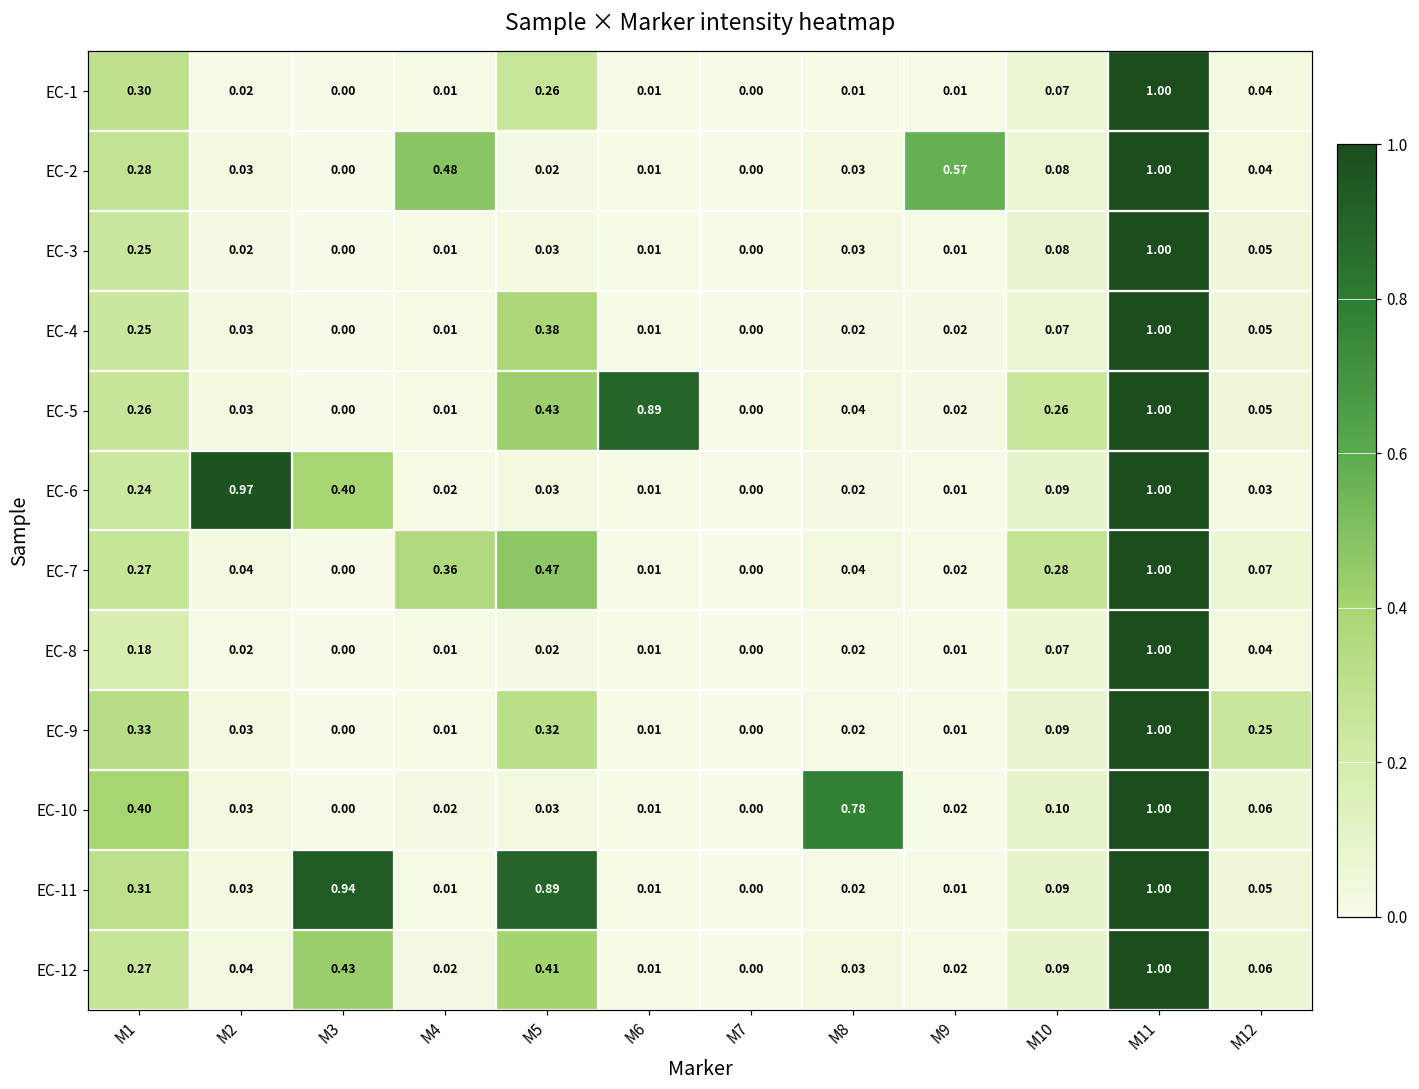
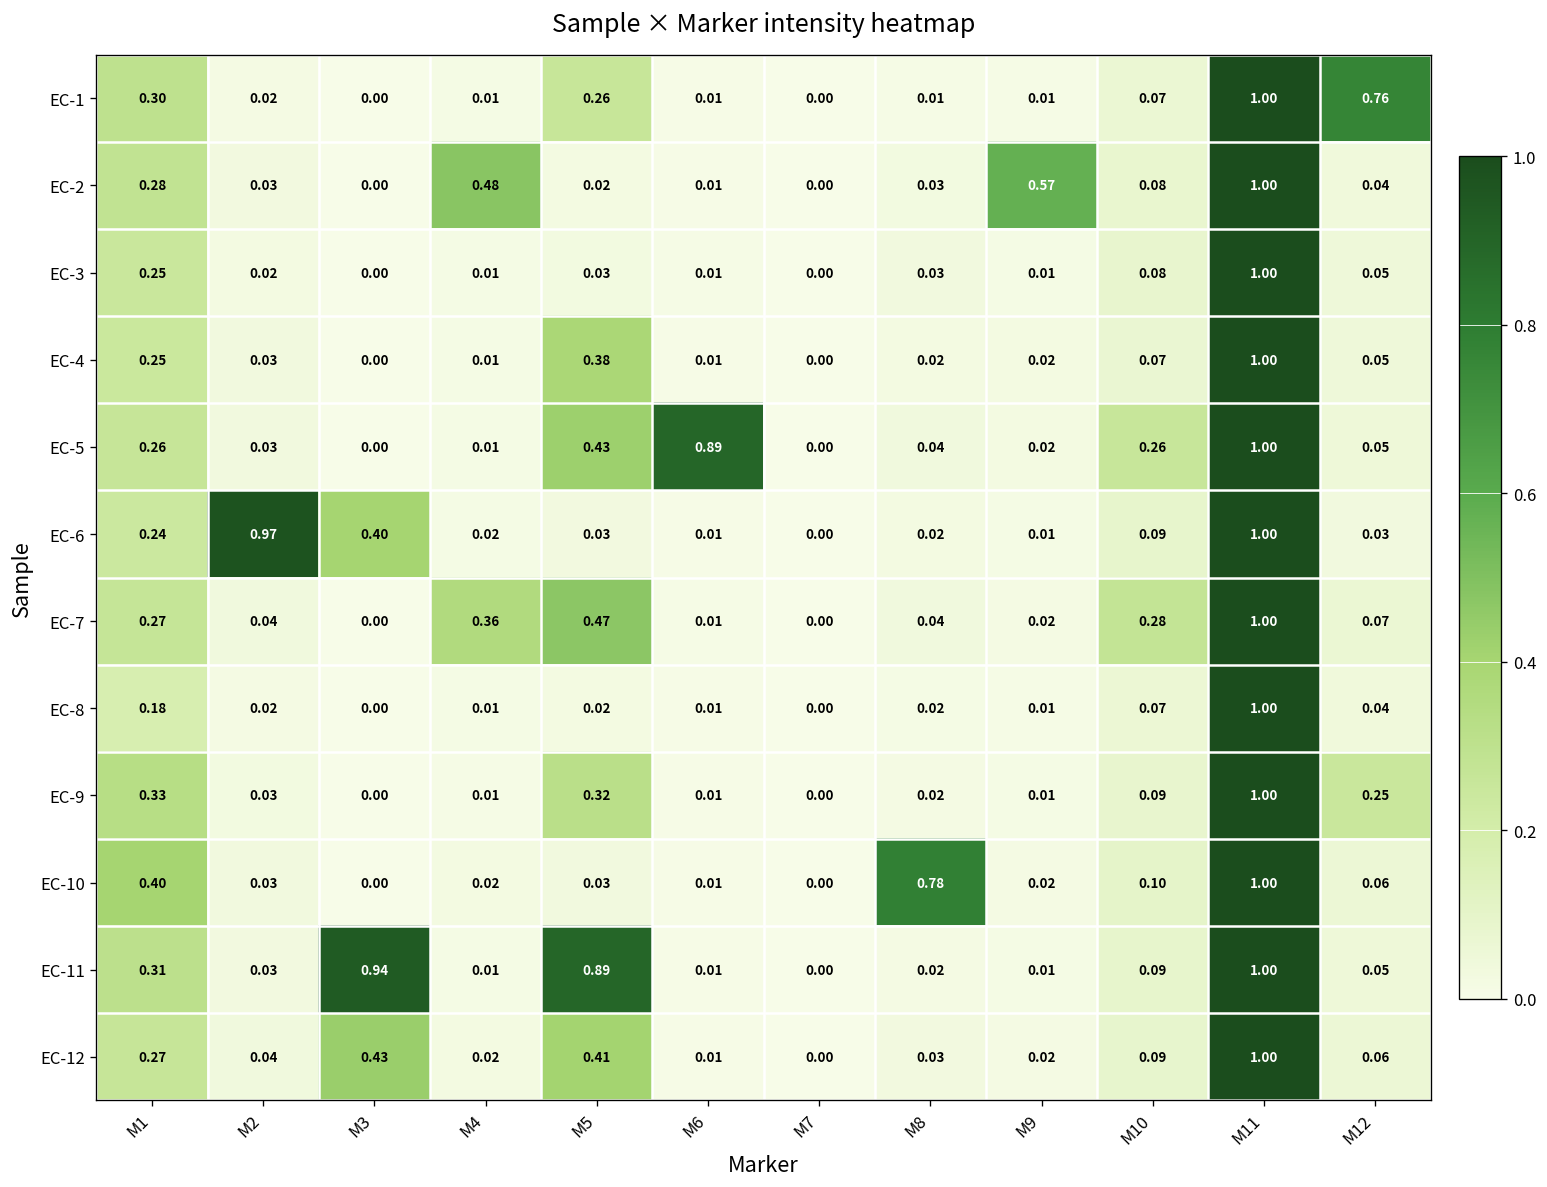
  {
    "EC-1": {
      "M1": 0.30,
      "M2": 0.02,
      "M3": 0.00,
      "M4": 0.01,
      "M5": 0.26,
      "M6": 0.01,
      "M7": 0.00,
      "M8": 0.01,
      "M9": 0.01,
      "M10": 0.07,
      "M11": 1.00,
-     "M12": 0.04
+     "M12": 0.76
    },
    "EC-2": {
      "M1": 0.28,
      "M2": 0.03,
      "M3": 0.00,
      "M4": 0.48,
      "M5": 0.02,
      "M6": 0.01,
      "M7": 0.00,
      "M8": 0.03,
      "M9": 0.57,
      "M10": 0.08,
      "M11": 1.00,
      "M12": 0.04
    },
    "EC-3": {
      "M1": 0.25,
      "M2": 0.02,
      "M3": 0.00,
      "M4": 0.01,
      "M5": 0.03,
      "M6": 0.01,
      "M7": 0.00,
      "M8": 0.03,
      "M9": 0.01,
      "M10": 0.08,
      "M11": 1.00,
      "M12": 0.05
    },
    "EC-4": {
      "M1": 0.25,
      "M2": 0.03,
      "M3": 0.00,
      "M4": 0.01,
      "M5": 0.38,
      "M6": 0.01,
      "M7": 0.00,
      "M8": 0.02,
      "M9": 0.02,
      "M10": 0.07,
      "M11": 1.00,
      "M12": 0.05
    },
    "EC-5": {
      "M1": 0.26,
      "M2": 0.03,
      "M3": 0.00,
      "M4": 0.01,
      "M5": 0.43,
      "M6": 0.89,
      "M7": 0.00,
      "M8": 0.04,
      "M9": 0.02,
      "M10": 0.26,
      "M11": 1.00,
      "M12": 0.05
    },
    "EC-6": {
      "M1": 0.24,
      "M2": 0.97,
      "M3": 0.40,
      "M4": 0.02,
      "M5": 0.03,
      "M6": 0.01,
      "M7": 0.00,
      "M8": 0.02,
      "M9": 0.01,
      "M10": 0.09,
      "M11": 1.00,
      "M12": 0.03
    },
    "EC-7": {
      "M1": 0.27,
      "M2": 0.04,
      "M3": 0.00,
      "M4": 0.36,
      "M5": 0.47,
      "M6": 0.01,
      "M7": 0.00,
      "M8": 0.04,
      "M9": 0.02,
      "M10": 0.28,
      "M11": 1.00,
      "M12": 0.07
    },
    "EC-8": {
      "M1": 0.18,
      "M2": 0.02,
      "M3": 0.00,
      "M4": 0.01,
      "M5": 0.02,
      "M6": 0.01,
      "M7": 0.00,
      "M8": 0.02,
      "M9": 0.01,
      "M10": 0.07,
      "M11": 1.00,
      "M12": 0.04
    },
    "EC-9": {
      "M1": 0.33,
      "M2": 0.03,
      "M3": 0.00,
      "M4": 0.01,
      "M5": 0.32,
      "M6": 0.01,
      "M7": 0.00,
      "M8": 0.02,
      "M9": 0.01,
      "M10": 0.09,
      "M11": 1.00,
      "M12": 0.25
    },
    "EC-10": {
      "M1": 0.40,
      "M2": 0.03,
      "M3": 0.00,
      "M4": 0.02,
      "M5": 0.03,
      "M6": 0.01,
      "M7": 0.00,
      "M8": 0.78,
      "M9": 0.02,
      "M10": 0.10,
      "M11": 1.00,
      "M12": 0.06
    },
    "EC-11": {
      "M1": 0.31,
      "M2": 0.03,
      "M3": 0.94,
      "M4": 0.01,
      "M5": 0.89,
      "M6": 0.01,
      "M7": 0.00,
      "M8": 0.02,
      "M9": 0.01,
      "M10": 0.09,
      "M11": 1.00,
      "M12": 0.05
    },
    "EC-12": {
      "M1": 0.27,
      "M2": 0.04,
      "M3": 0.43,
      "M4": 0.02,
      "M5": 0.41,
      "M6": 0.01,
      "M7": 0.00,
      "M8": 0.03,
      "M9": 0.02,
      "M10": 0.09,
      "M11": 1.00,
      "M12": 0.06
    }
  }
